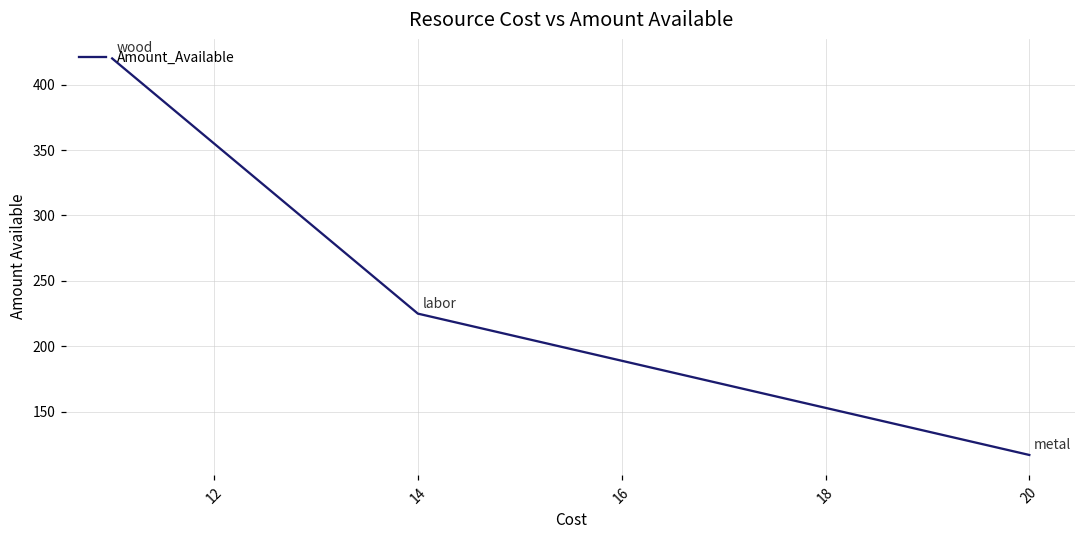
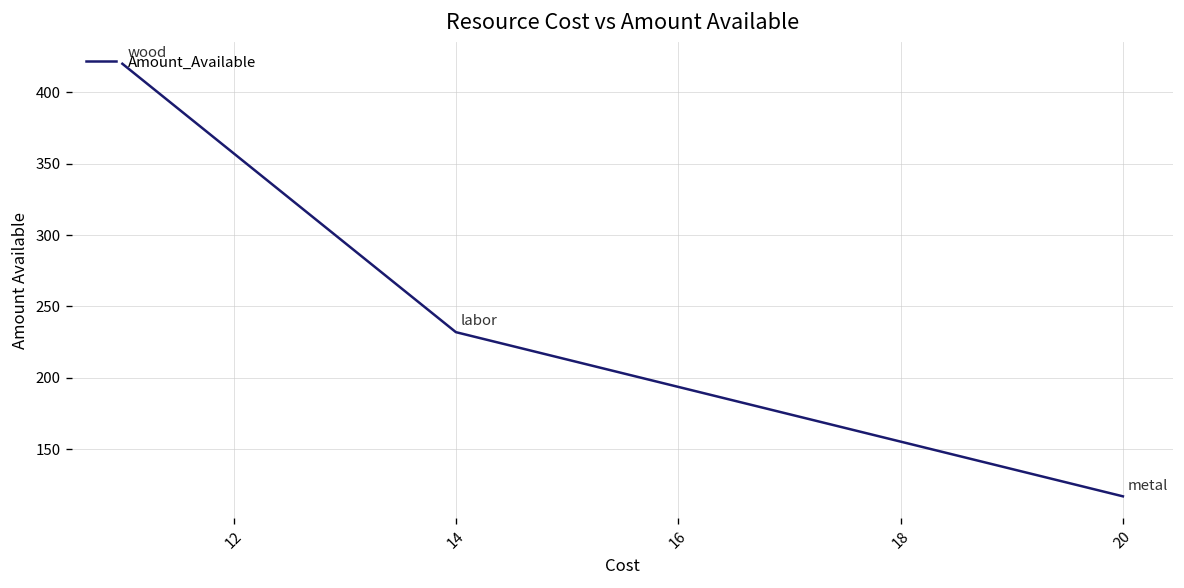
  {
-   "14": 225,
+   "14": 232,
    "20": 117
  }
